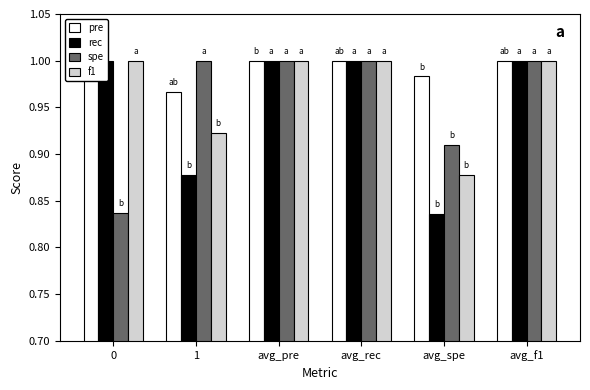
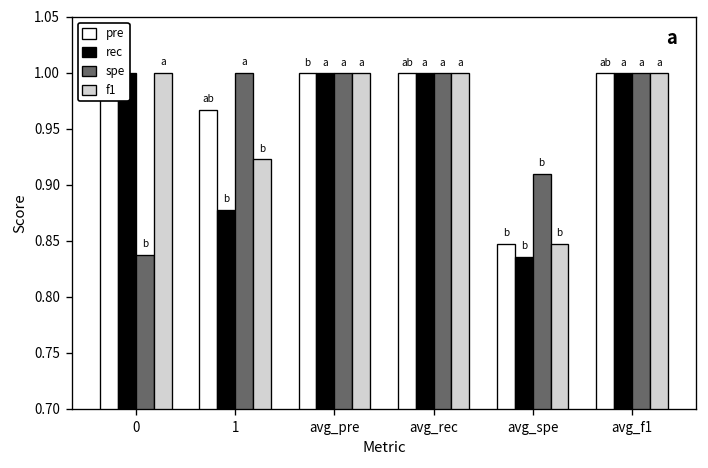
  {
    "pre": {
      "1": 0.97,
      "avg_pre": 1.00,
      "avg_rec": 1.00,
-     "avg_spe": 0.98,
+     "avg_spe": 0.85,
      "avg_f1": 1.00
    },
    "rec": {
      "1": 0.88,
      "avg_pre": 1.00,
      "avg_rec": 1.00,
      "avg_spe": 0.84,
      "avg_f1": 1.00
    },
    "spe": {
      "0": 0.84,
      "1": 1.00,
      "avg_pre": 1.00,
      "avg_rec": 1.00,
      "avg_spe": 0.91,
      "avg_f1": 1.00
    },
    "f1": {
      "0": 1.00,
      "1": 0.92,
      "avg_pre": 1.00,
      "avg_rec": 1.00,
-     "avg_spe": 0.88,
+     "avg_spe": 0.85,
      "avg_f1": 1.00
    }
  }
